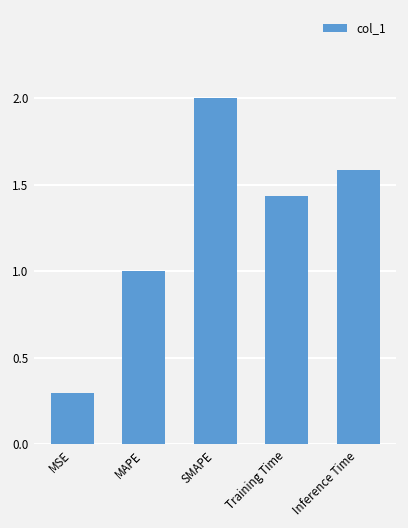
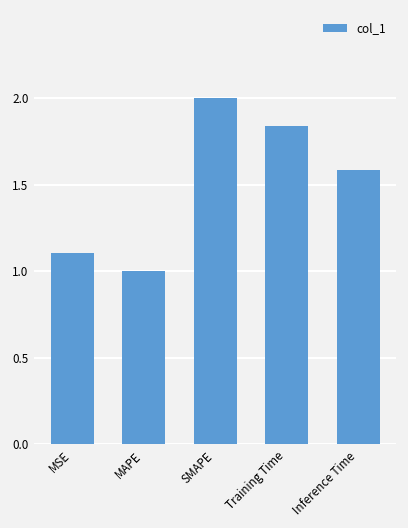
  {
-   "MSE": 0.30,
+   "MSE": 1.10,
    "MAPE": 1.00,
    "SMAPE": 2.00,
-   "Training Time": 1.43,
+   "Training Time": 1.84,
    "Inference Time": 1.58
  }
